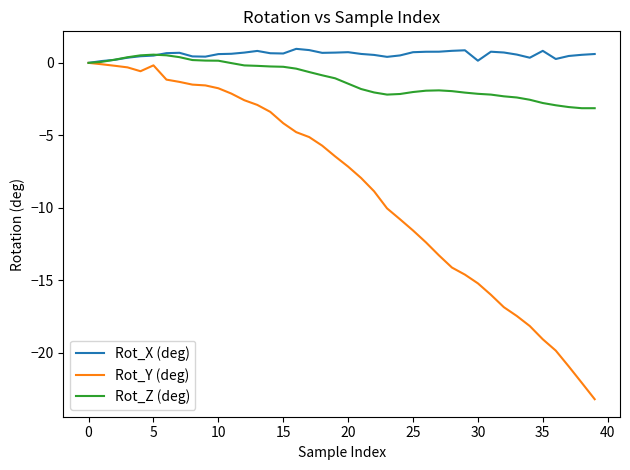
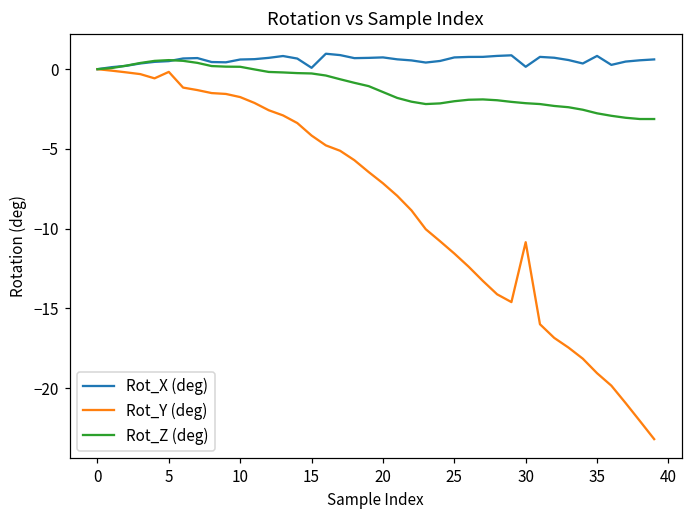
  {
    "Rot_X (deg)": {
      "10": 0.6,
-     "15": 0.6,
+     "15": 0.1,
      "20": 0.7,
      "25": 0.7,
      "30": 0.2,
      "35": 0.8
    },
    "Rot_Y (deg)": {
      "5": -0.2,
      "10": -1.8,
      "15": -4.2,
      "20": -7.2,
      "25": -11.6,
-     "30": -15.2,
+     "30": -10.9,
      "35": -19.1
    },
    "Rot_Z (deg)": {
      "10": 0.1,
      "15": -0.3,
      "20": -1.4,
      "25": -2.0,
      "30": -2.1,
      "35": -2.8
    }
  }
